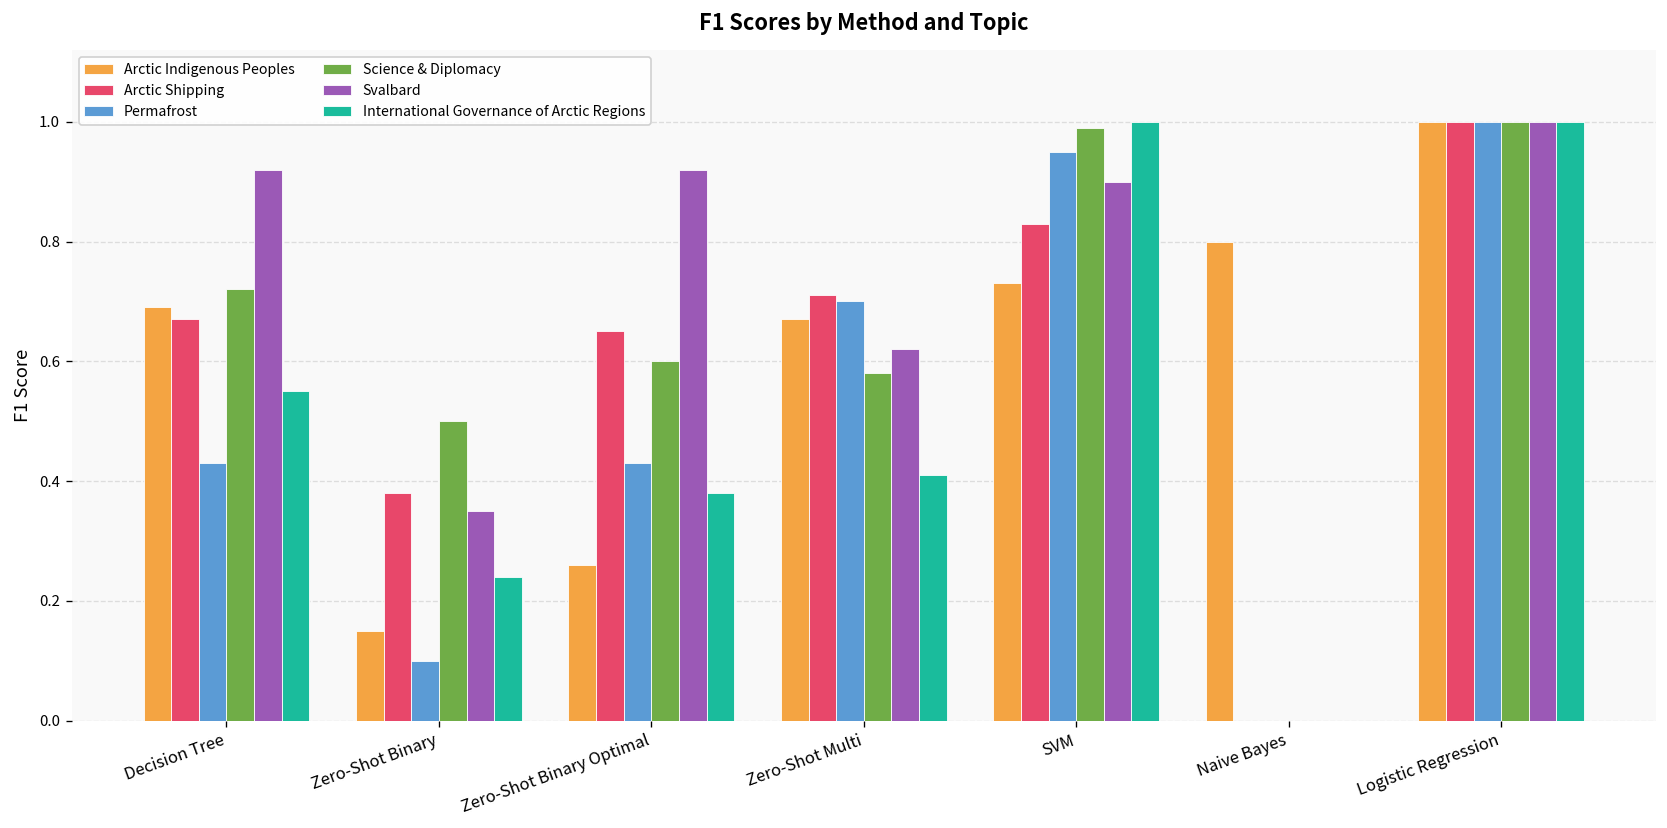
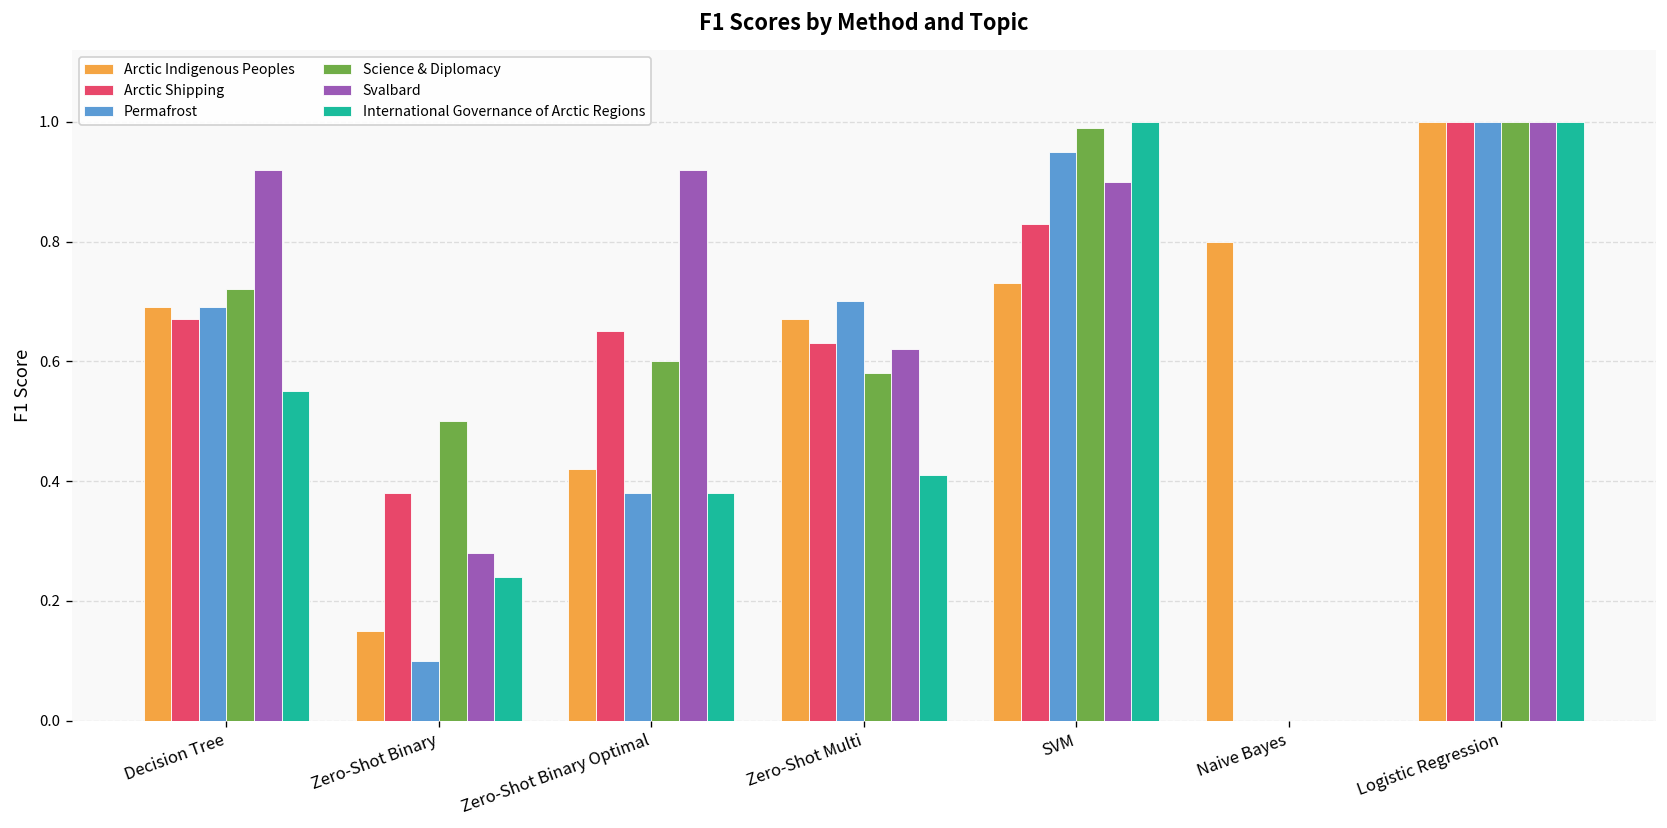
  {
    "Arctic Indigenous Peoples": {
      "Decision Tree": 0.69,
      "Zero-Shot Binary": 0.15,
-     "Zero-Shot Binary Optimal": 0.26,
+     "Zero-Shot Binary Optimal": 0.42,
      "Zero-Shot Multi": 0.67,
      "SVM": 0.73,
      "Naive Bayes": 0.80,
      "Logistic Regression": 1.00
    },
    "Arctic Shipping": {
      "Decision Tree": 0.67,
      "Zero-Shot Binary": 0.38,
      "Zero-Shot Binary Optimal": 0.65,
-     "Zero-Shot Multi": 0.71,
+     "Zero-Shot Multi": 0.63,
      "SVM": 0.83,
      "Naive Bayes": 0.00,
      "Logistic Regression": 1.00
    },
    "Permafrost": {
-     "Decision Tree": 0.43,
+     "Decision Tree": 0.69,
      "Zero-Shot Binary": 0.10,
-     "Zero-Shot Binary Optimal": 0.43,
+     "Zero-Shot Binary Optimal": 0.38,
      "Zero-Shot Multi": 0.70,
      "SVM": 0.95,
      "Naive Bayes": 0.00,
      "Logistic Regression": 1.00
    },
    "Science & Diplomacy": {
      "Decision Tree": 0.72,
      "Zero-Shot Binary": 0.50,
      "Zero-Shot Binary Optimal": 0.60,
      "Zero-Shot Multi": 0.58,
      "SVM": 0.99,
      "Naive Bayes": 0.00,
      "Logistic Regression": 1.00
    },
    "Svalbard": {
      "Decision Tree": 0.92,
-     "Zero-Shot Binary": 0.35,
+     "Zero-Shot Binary": 0.28,
      "Zero-Shot Binary Optimal": 0.92,
      "Zero-Shot Multi": 0.62,
      "SVM": 0.90,
      "Naive Bayes": 0.00,
      "Logistic Regression": 1.00
    },
    "International Governance of Arctic Regions": {
      "Decision Tree": 0.55,
      "Zero-Shot Binary": 0.24,
      "Zero-Shot Binary Optimal": 0.38,
      "Zero-Shot Multi": 0.41,
      "SVM": 1.00,
      "Naive Bayes": 0.00,
      "Logistic Regression": 1.00
    }
  }
